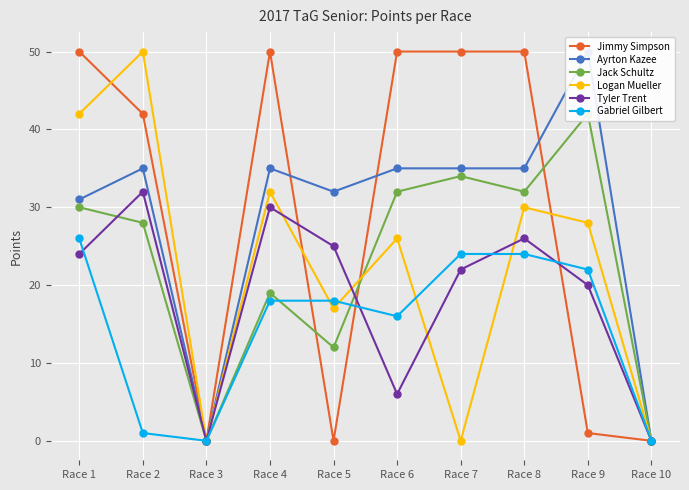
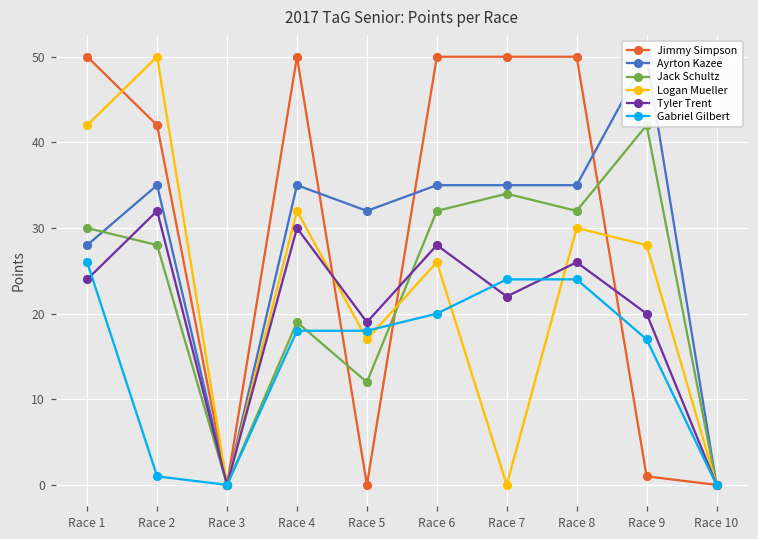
  {
    "Jimmy Simpson": {
      "Race 1": 50,
      "Race 2": 42,
      "Race 4": 50,
      "Race 5": 0,
      "Race 6": 50,
      "Race 7": 50,
      "Race 8": 50,
      "Race 9": 1
    },
    "Ayrton Kazee": {
-     "Race 1": 31,
+     "Race 1": 28,
      "Race 2": 35,
      "Race 4": 35,
      "Race 5": 32,
      "Race 6": 35,
      "Race 7": 35,
      "Race 8": 35
    },
    "Jack Schultz": {
      "Race 1": 30,
      "Race 2": 28,
      "Race 4": 19,
      "Race 5": 12,
      "Race 6": 32,
      "Race 7": 34,
      "Race 8": 32
    },
    "Logan Mueller": {
      "Race 1": 42,
      "Race 2": 50,
      "Race 4": 32,
      "Race 5": 17,
      "Race 6": 26,
      "Race 7": 0,
      "Race 8": 30,
      "Race 9": 28
    },
    "Tyler Trent": {
      "Race 1": 24,
      "Race 2": 32,
      "Race 4": 30,
-     "Race 5": 25,
-     "Race 6": 6,
+     "Race 5": 19,
+     "Race 6": 28,
      "Race 7": 22,
      "Race 8": 26,
      "Race 9": 20
    },
    "Gabriel Gilbert": {
      "Race 1": 26,
      "Race 2": 1,
      "Race 4": 18,
      "Race 5": 18,
-     "Race 6": 16,
+     "Race 6": 20,
      "Race 7": 24,
      "Race 8": 24,
-     "Race 9": 22
+     "Race 9": 17
    }
  }
